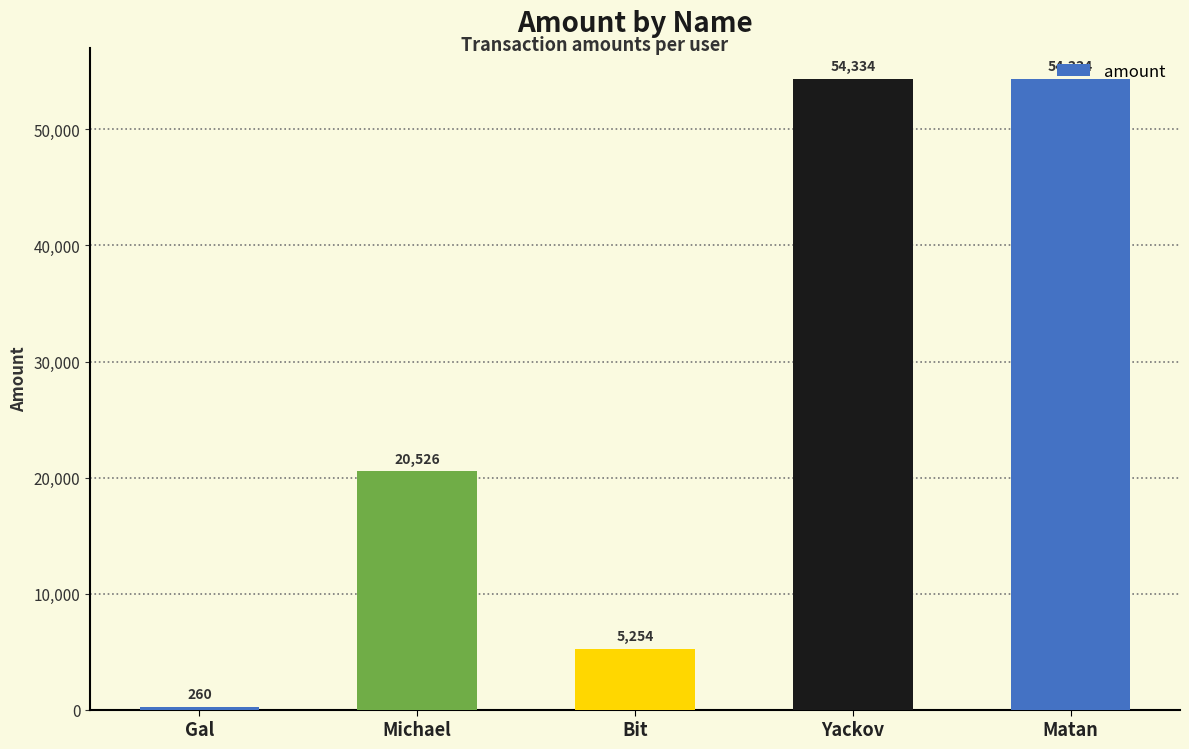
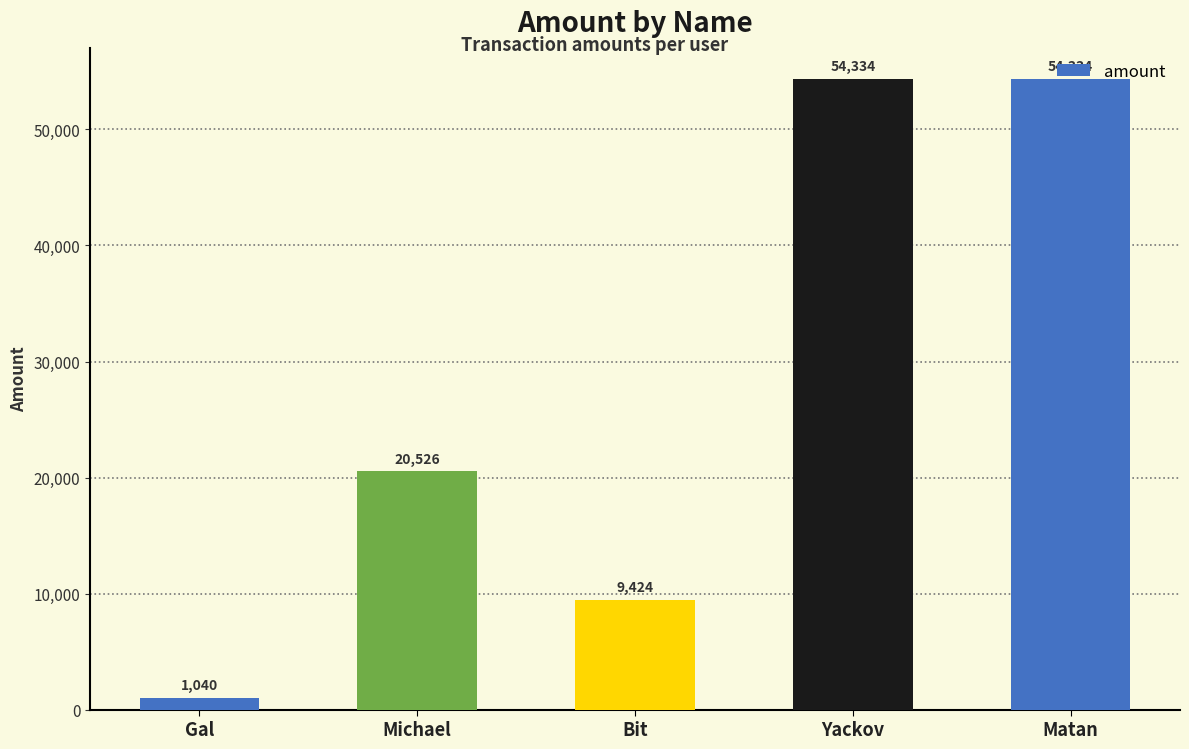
  {
-   "Gal": "260",
+   "Gal": "1,040",
    "Michael": "20,526",
-   "Bit": "5,254",
+   "Bit": "9,424",
    "Yackov": "54,334",
    "Matan": "54,334"
  }
